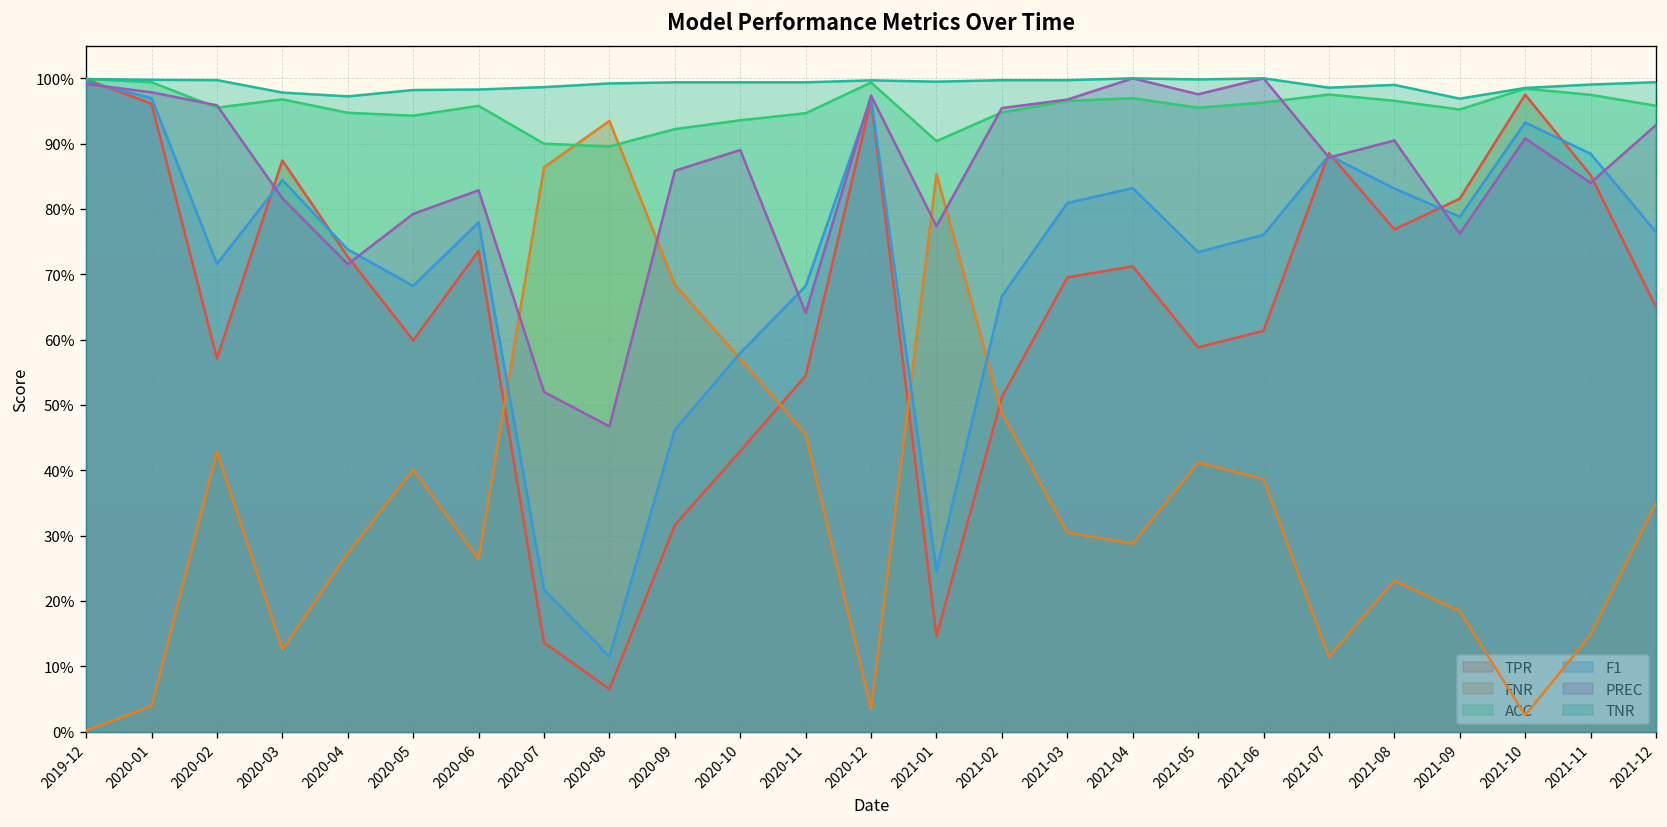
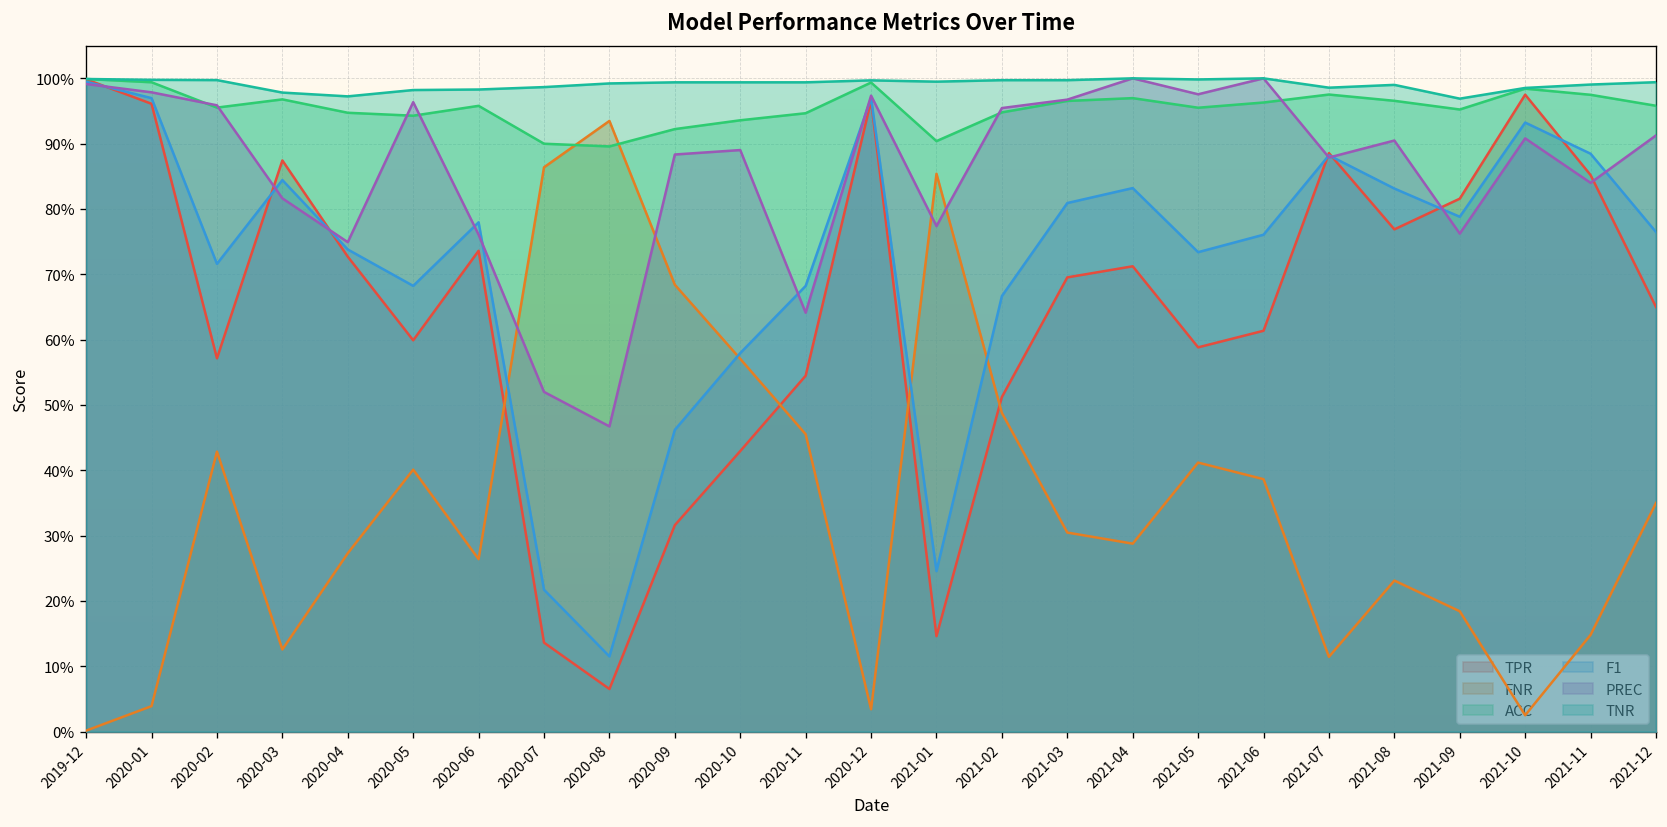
  {
    "PREC": {
      "2020-01": "98%",
      "2020-03": "82%",
-     "2020-04": "72%",
-     "2020-05": "79%",
-     "2020-06": "83%",
+     "2020-04": "75%",
+     "2020-05": "96%",
+     "2020-06": "76%",
      "2020-07": "52%",
      "2020-08": "47%",
-     "2020-09": "86%",
+     "2020-09": "88%",
      "2020-10": "89%",
      "2020-11": "64%",
      "2021-01": "77%",
      "2021-02": "95%",
      "2021-05": "98%",
      "2021-08": "90%",
      "2021-09": "76%",
      "2021-10": "91%",
      "2021-11": "84%",
-     "2021-12": "93%"
+     "2021-12": "91%"
    }
  }
